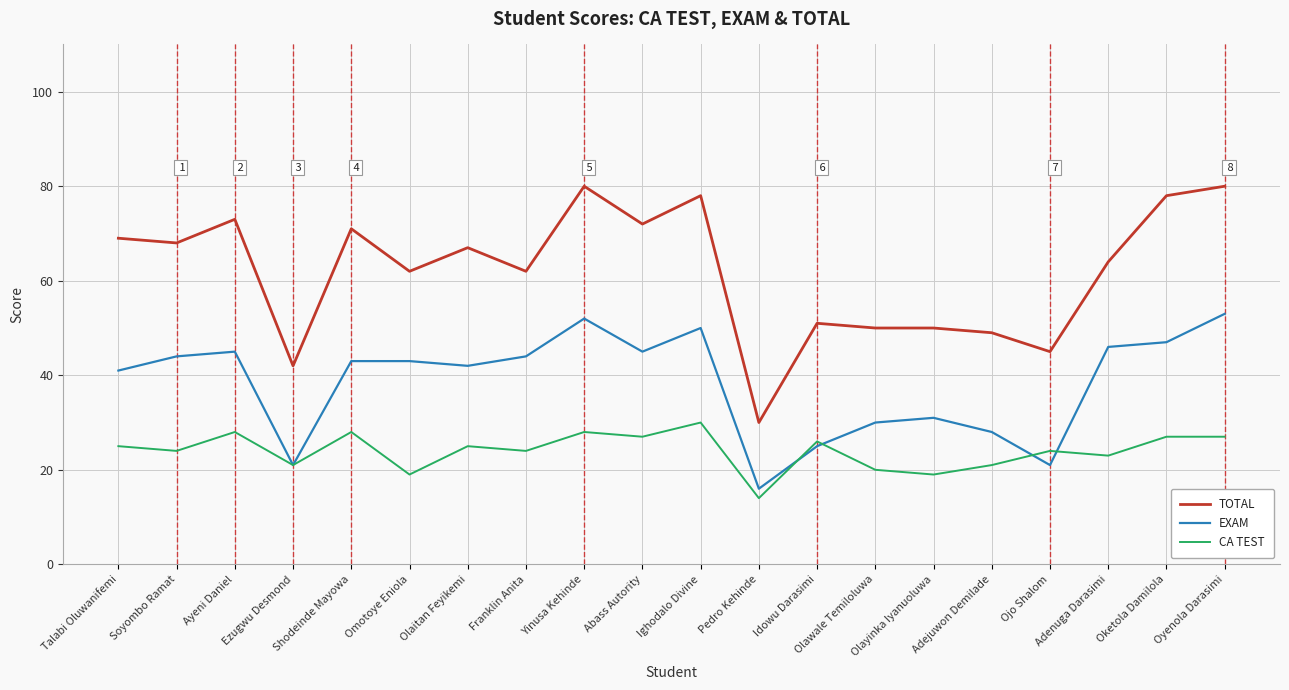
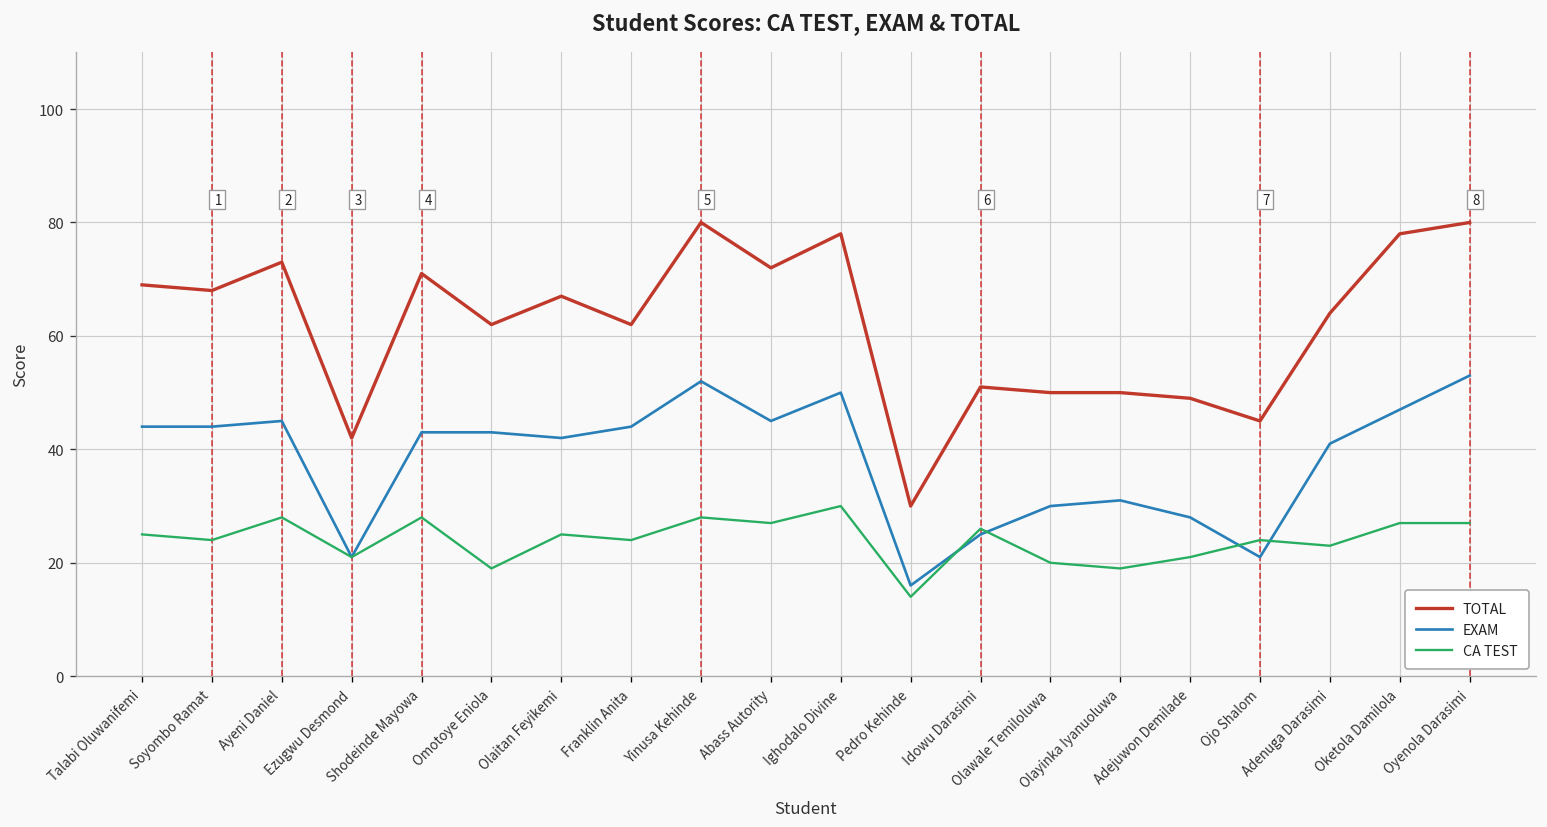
  {
    "TOTAL": {
      "Talabi Oluwanifemi": 69,
      "Soyombo Ramat": 68,
      "Ayeni Daniel": 73,
      "Ezugwu Desmond": 42,
      "Shodeinde Mayowa": 71,
      "Omotoye Eniola": 62,
      "Olaitan Feyikemi": 67,
      "Franklin Anita": 62,
      "Abass Autority": 72,
      "Ighodalo Divine": 78,
      "Pedro Kehinde": 30,
      "Idowu Darasimi": 51,
      "Olawale Temiloluwa": 50,
      "Olayinka Iyanuoluwa": 50,
      "Adejuwon Demilade": 49,
      "Ojo Shalom": 45,
      "Adenuga Darasimi": 64,
      "Oketola Damilola": 78
    },
    "EXAM": {
-     "Talabi Oluwanifemi": 41,
+     "Talabi Oluwanifemi": 44,
      "Soyombo Ramat": 44,
      "Ayeni Daniel": 45,
      "Shodeinde Mayowa": 43,
      "Omotoye Eniola": 43,
      "Olaitan Feyikemi": 42,
      "Franklin Anita": 44,
      "Yinusa Kehinde": 52,
      "Abass Autority": 45,
      "Ighodalo Divine": 50,
      "Pedro Kehinde": 16,
      "Idowu Darasimi": 25,
      "Olawale Temiloluwa": 30,
      "Olayinka Iyanuoluwa": 31,
      "Adejuwon Demilade": 28,
      "Ojo Shalom": 21,
-     "Adenuga Darasimi": 46,
+     "Adenuga Darasimi": 41,
      "Oketola Damilola": 47,
      "Oyenola Darasimi": 53
    },
    "CA TEST": {
      "Talabi Oluwanifemi": 25,
      "Soyombo Ramat": 24,
      "Ayeni Daniel": 28,
      "Shodeinde Mayowa": 28,
      "Omotoye Eniola": 19,
      "Olaitan Feyikemi": 25,
      "Franklin Anita": 24,
      "Yinusa Kehinde": 28,
      "Abass Autority": 27,
      "Ighodalo Divine": 30,
      "Pedro Kehinde": 14,
      "Idowu Darasimi": 26,
      "Olawale Temiloluwa": 20,
      "Olayinka Iyanuoluwa": 19,
      "Adejuwon Demilade": 21,
      "Ojo Shalom": 24,
      "Adenuga Darasimi": 23,
      "Oketola Damilola": 27,
      "Oyenola Darasimi": 27
    }
  }
